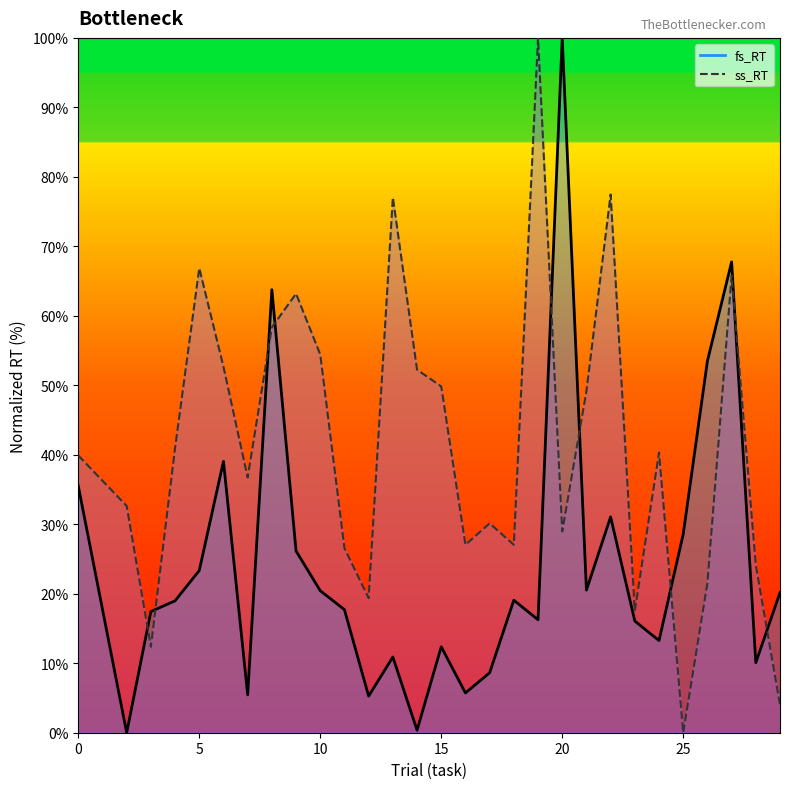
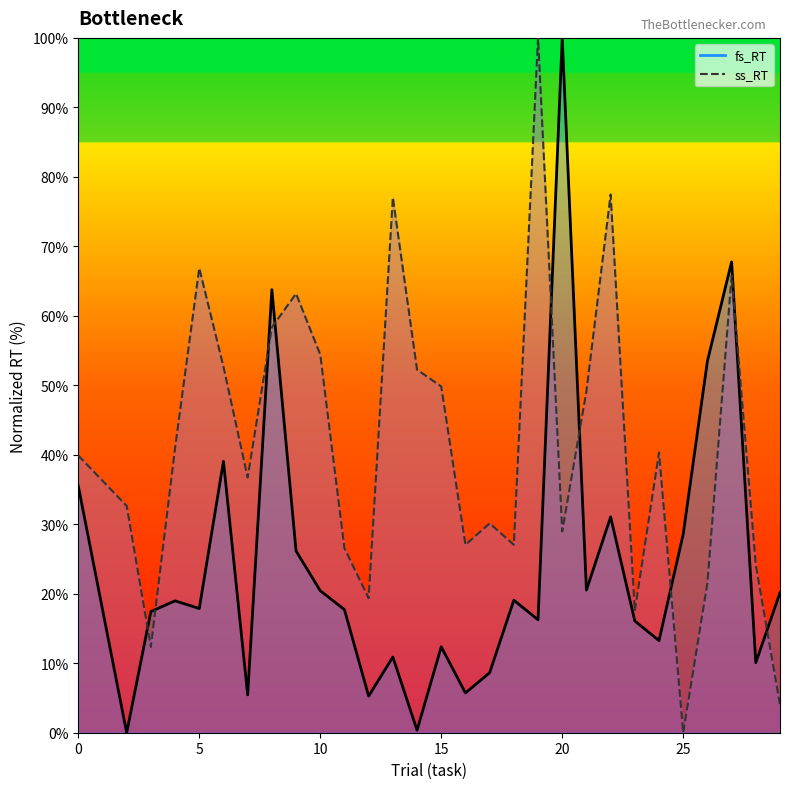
  {
    "fs_RT": {
      "0": "36%",
-     "5": "23%",
+     "5": "18%",
      "10": "20%",
      "15": "12%",
      "20": "100%",
      "25": "29%"
    }
  }
